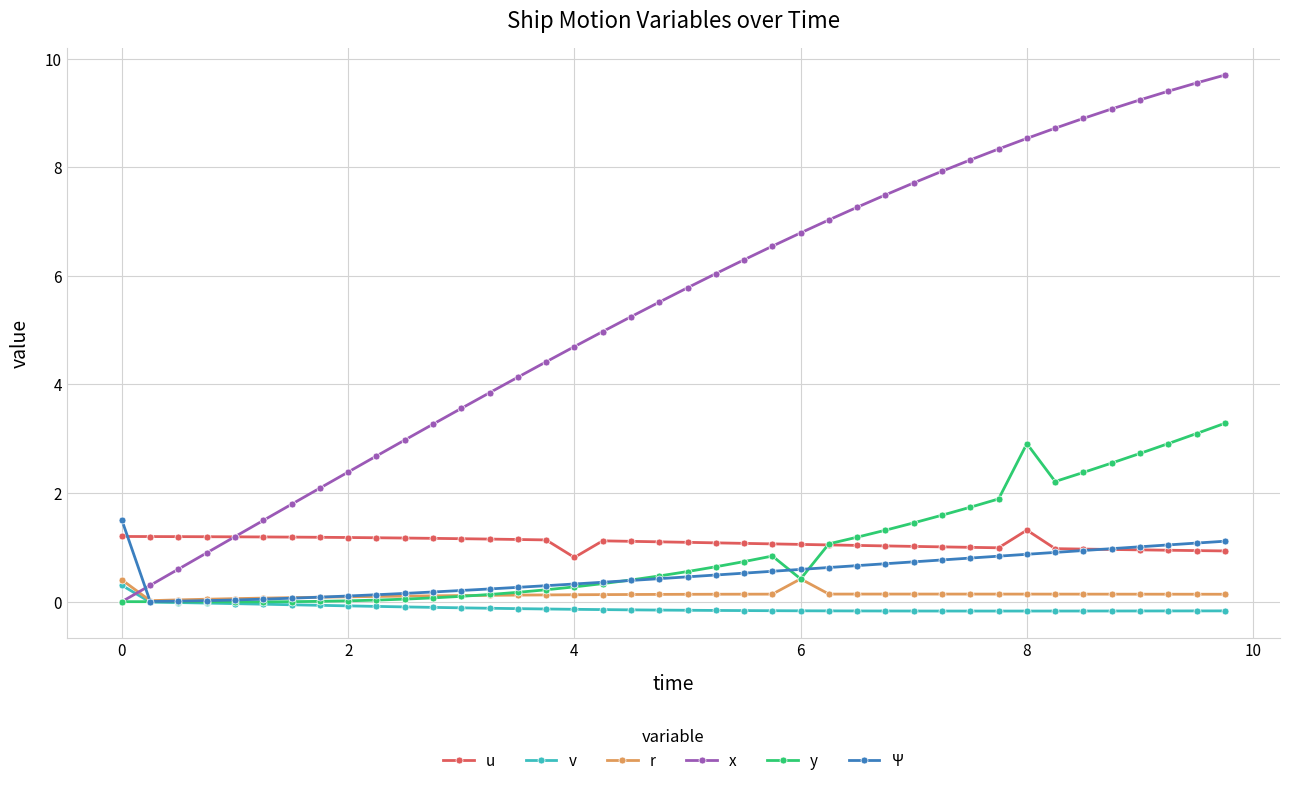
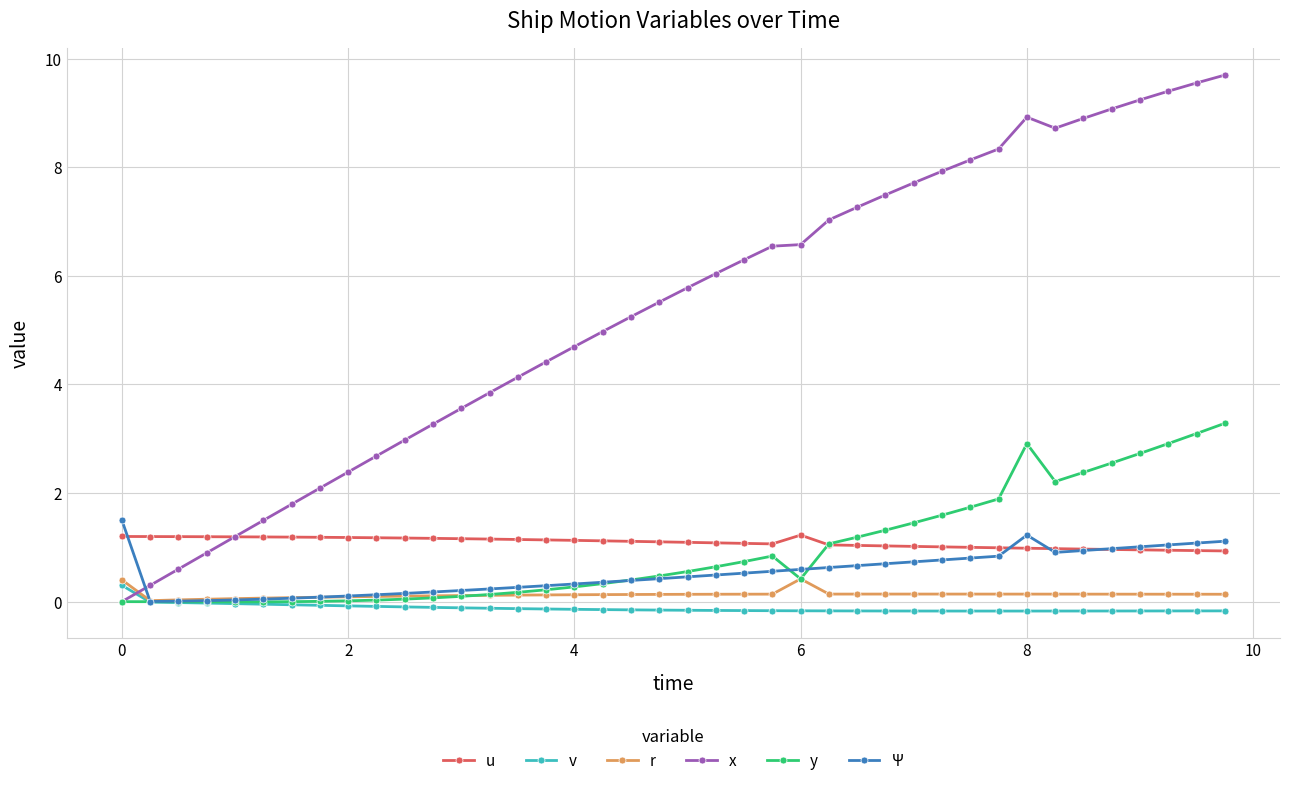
  {
    "u": {
      "0": 1.2,
      "2": 1.2,
-     "4": 0.8,
-     "6": 1.1,
-     "8": 1.3
+     "4": 1.1,
+     "6": 1.2,
+     "8": 1.0
    },
    "v": {
      "0": 0.3,
      "2": -0.1,
      "4": -0.1,
      "6": -0.2,
      "8": -0.2
    },
    "r": {
      "0": 0.4,
      "4": 0.1,
      "8": 0.1
    },
    "x": {
      "2": 2.4,
      "4": 4.7,
-     "6": 6.8,
-     "8": 8.5
+     "6": 6.6,
+     "8": 8.9
    },
    "y": {
      "2": 0.0,
      "4": 0.3,
      "8": 2.9
    },
    "Ψ": {
      "0": 1.5,
      "4": 0.3,
      "6": 0.6,
-     "8": 0.9
+     "8": 1.2
    }
  }
